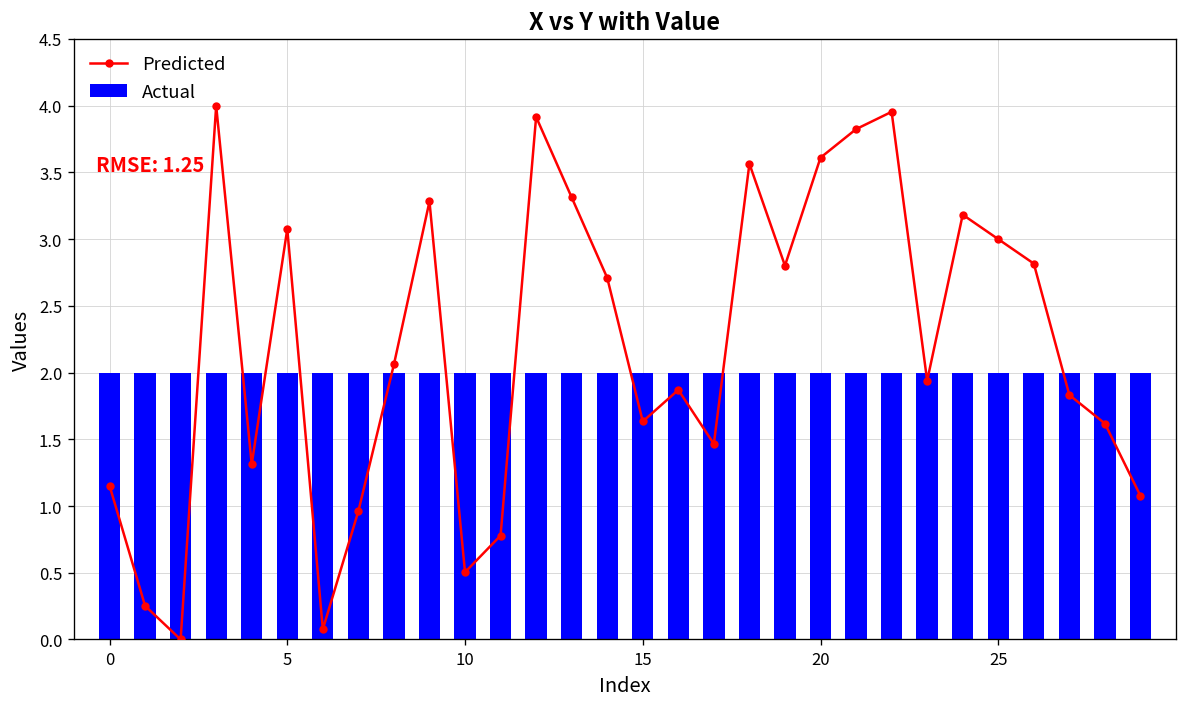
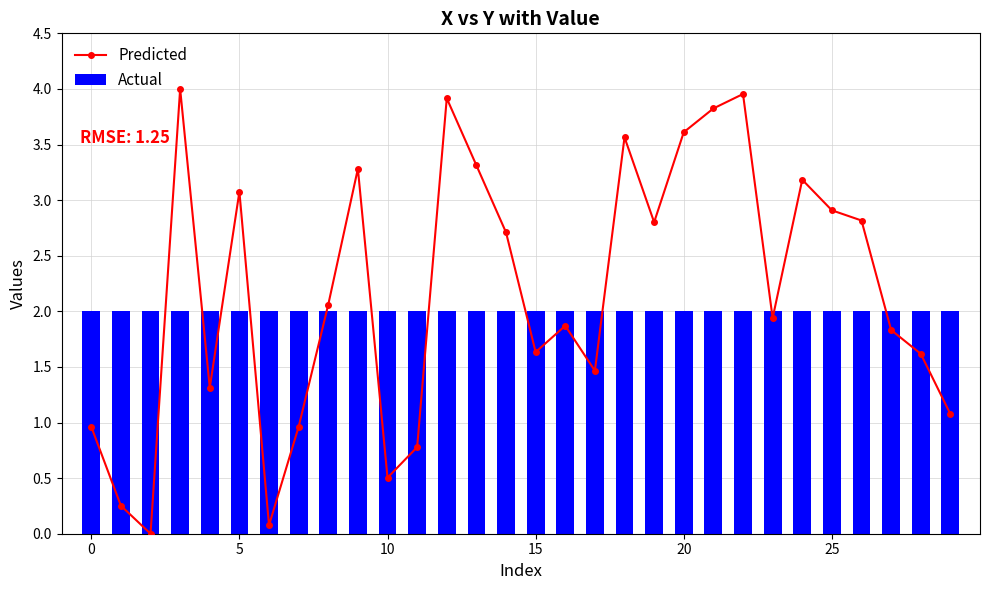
  {
    "Predicted": {
-     "0": 1.15,
+     "0": 0.96,
      "5": 3.08,
      "10": 0.50,
      "15": 1.63,
      "20": 3.61,
-     "25": 3.00
+     "25": 2.91
    },
    "Actual": {
      "0": 2.00,
      "5": 2.00,
      "10": 2.00,
      "15": 2.00,
      "20": 2.00,
      "25": 2.00
    }
  }
